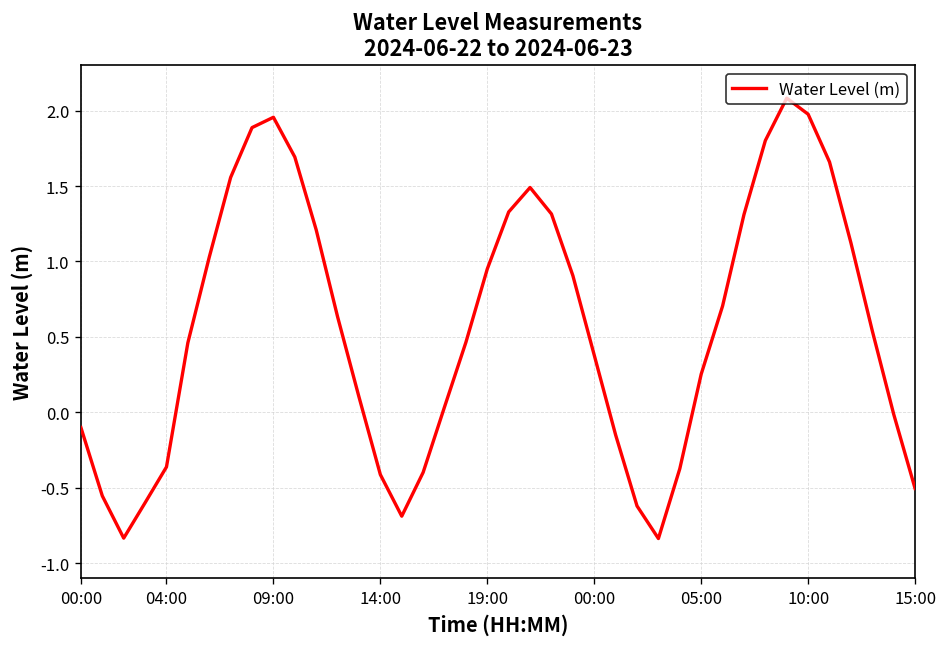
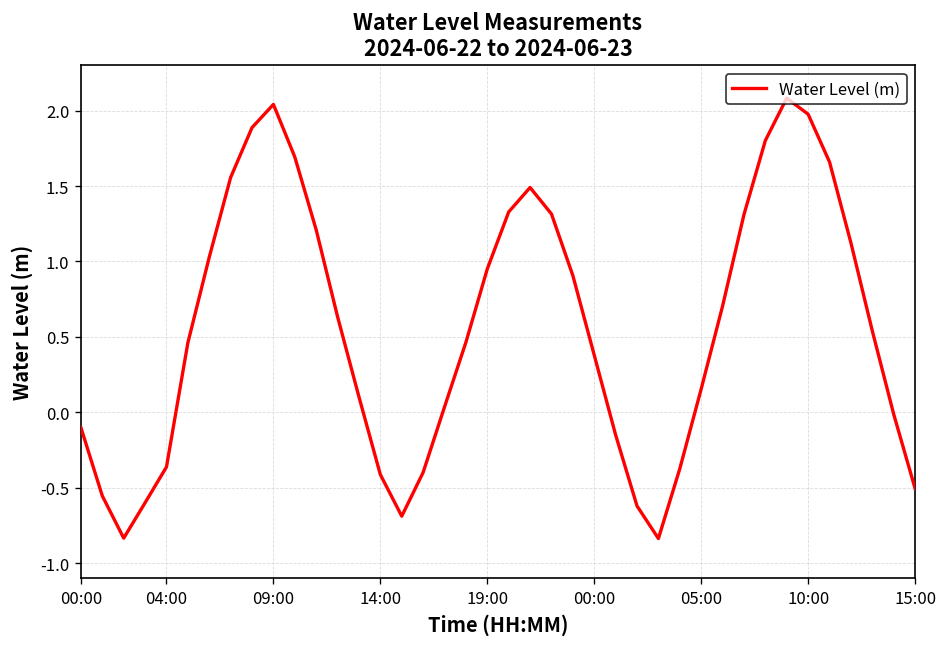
  {
    "04:00": -0.36,
-   "09:00": 1.96,
+   "09:00": 2.04,
    "14:00": -0.41,
    "19:00": 0.95,
-   "05:00": 0.25,
+   "05:00": 0.15,
    "10:00": 1.98,
    "15:00": -0.50
  }
